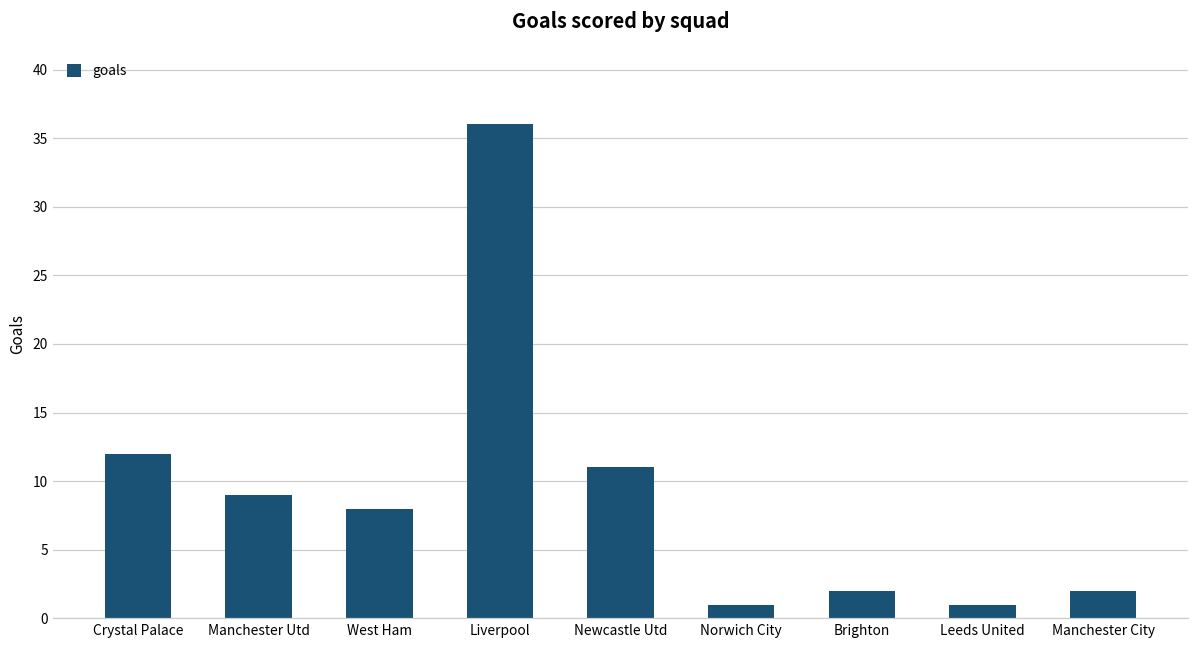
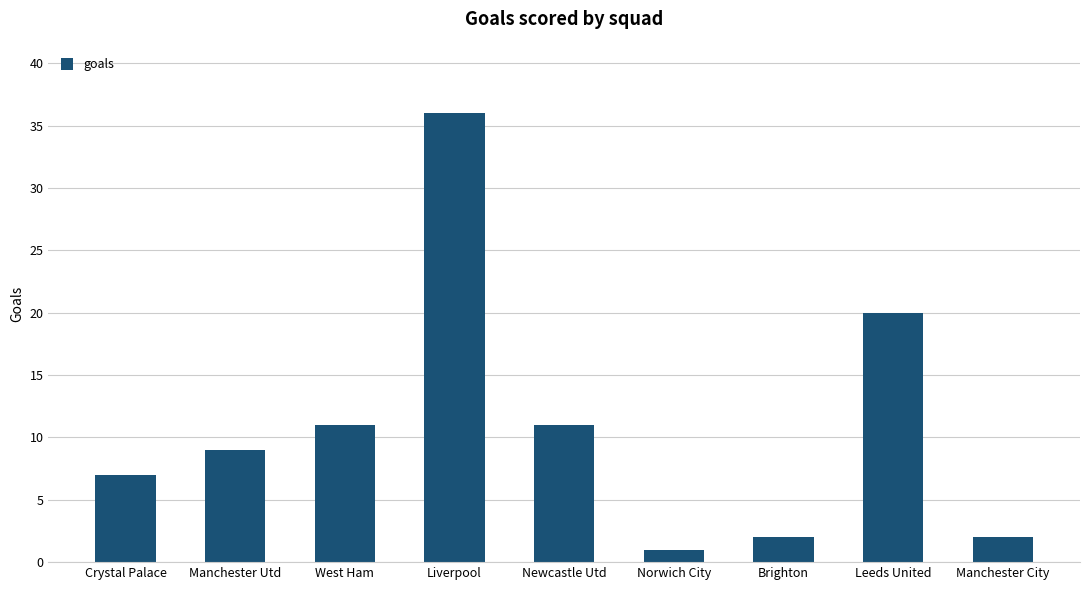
  {
-   "Crystal Palace": 12,
+   "Crystal Palace": 7,
    "Manchester Utd": 9,
-   "West Ham": 8,
+   "West Ham": 11,
    "Liverpool": 36,
    "Newcastle Utd": 11,
    "Norwich City": 1,
    "Brighton": 2,
-   "Leeds United": 1,
+   "Leeds United": 20,
    "Manchester City": 2
  }
